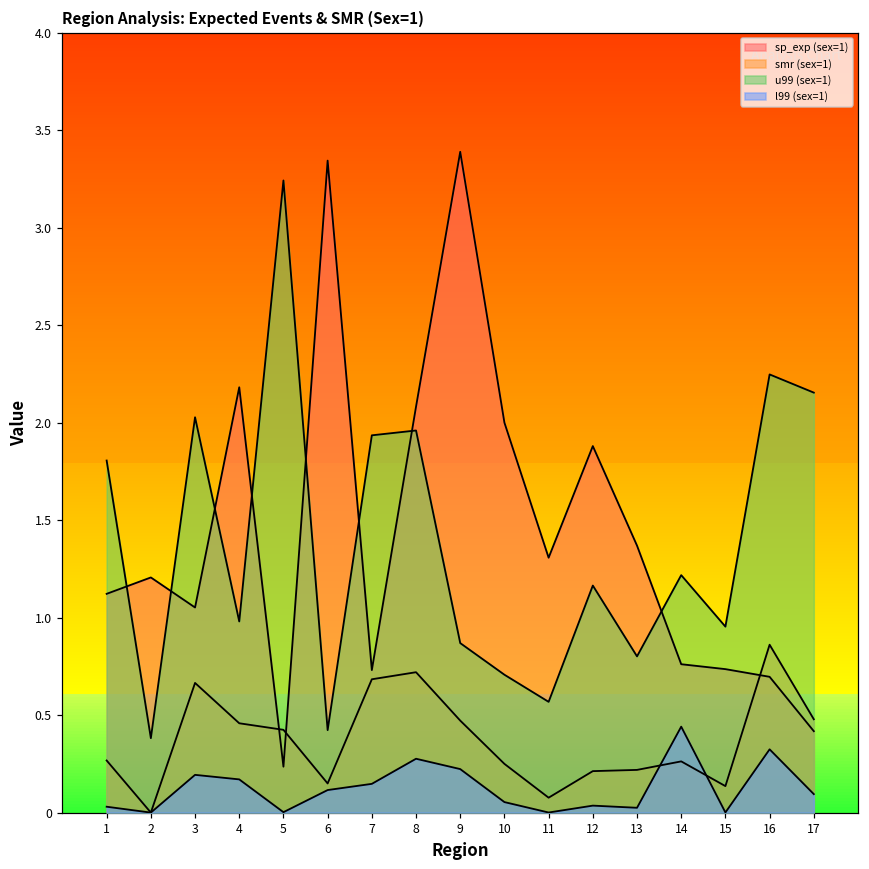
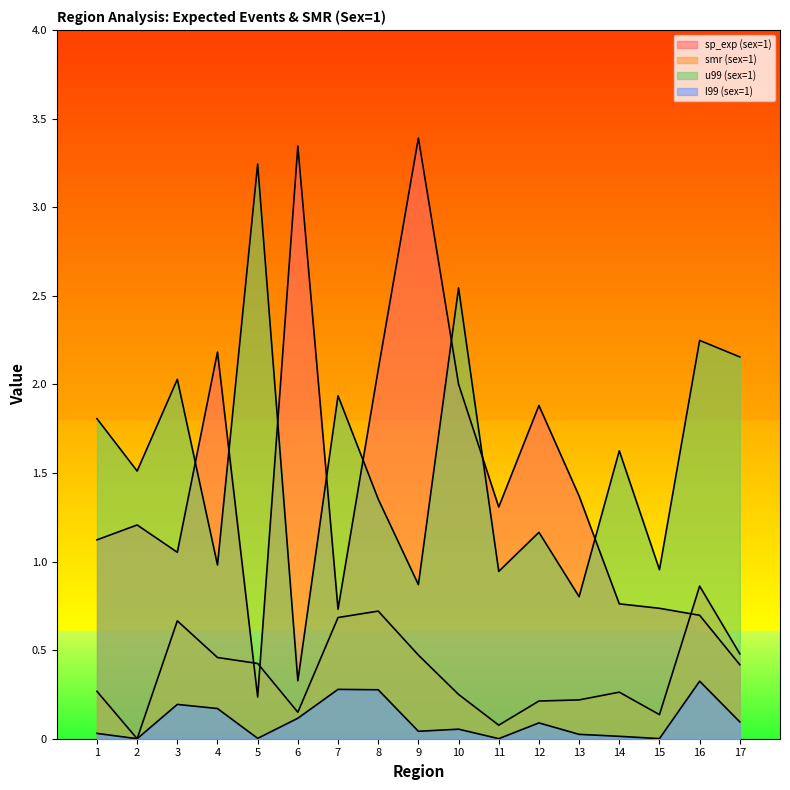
  {
    "u99 (sex=1)": {
      "1": 1.81,
-     "2": 0.38,
+     "2": 1.51,
      "3": 2.03,
      "4": 0.98,
      "5": 3.24,
-     "6": 0.42,
+     "6": 0.33,
      "7": 1.94,
-     "8": 1.96,
+     "8": 1.35,
      "9": 0.87,
-     "10": 0.71,
-     "11": 0.57,
+     "10": 2.54,
+     "11": 0.94,
      "12": 1.16,
      "13": 0.80,
-     "14": 1.22,
+     "14": 1.62,
      "15": 0.95,
      "16": 2.25,
      "17": 2.15
    },
    "l99 (sex=1)": {
      "1": 0.03,
      "3": 0.19,
      "4": 0.17,
      "5": 0.00,
      "6": 0.12,
-     "7": 0.15,
+     "7": 0.28,
      "8": 0.28,
-     "9": 0.22,
+     "9": 0.04,
      "10": 0.05,
      "11": 0.00,
-     "12": 0.04,
+     "12": 0.09,
      "13": 0.02,
-     "14": 0.44,
+     "14": 0.01,
      "15": 0.00,
      "16": 0.32,
      "17": 0.09
    }
  }
